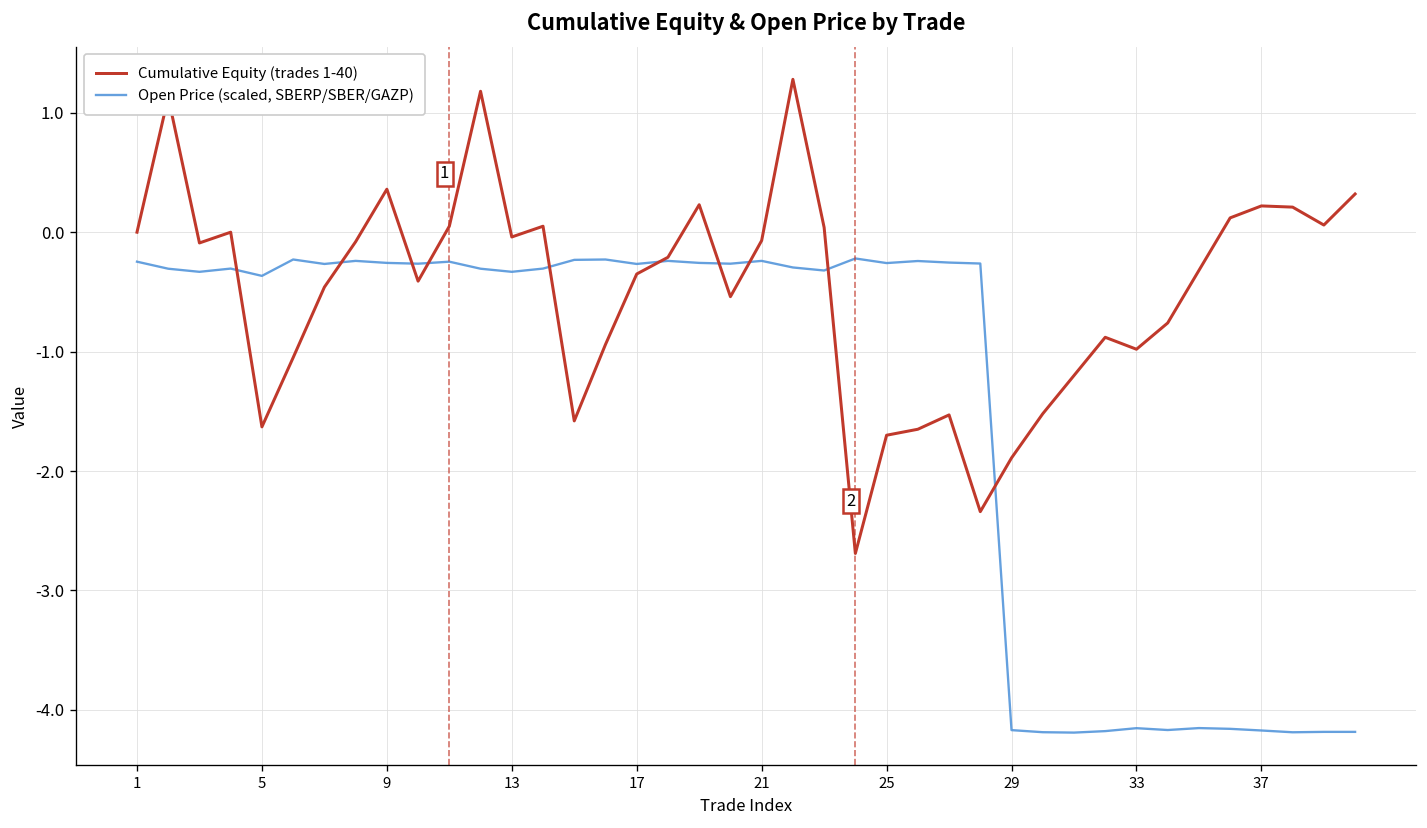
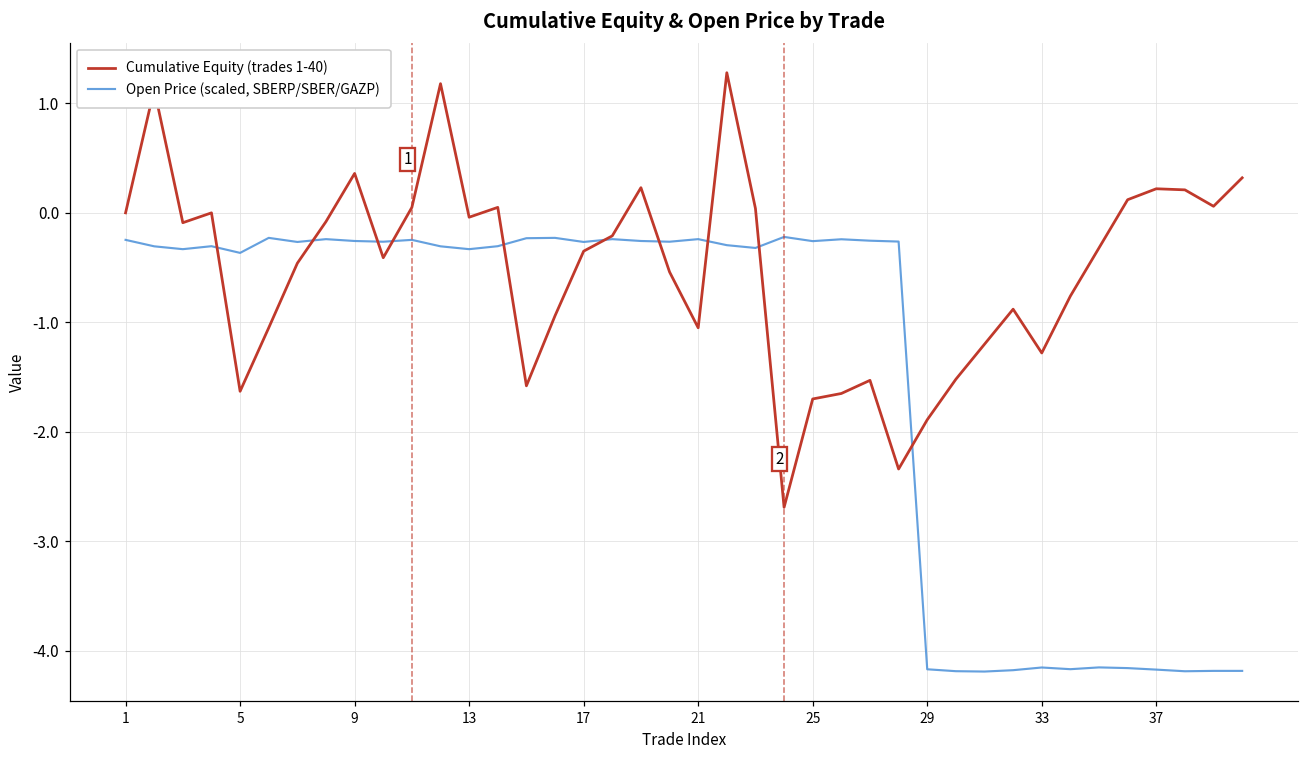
  {
    "Cumulative Equity (trades 1-40)": {
      "1": 0.0,
      "5": -1.6,
      "9": 0.4,
      "13": 0.0,
      "17": -0.4,
-     "21": -0.1,
+     "21": -1.1,
      "25": -1.7,
      "29": -1.9,
-     "33": -1.0,
+     "33": -1.3,
      "37": 0.2
    },
    "Open Price (scaled, SBERP/SBER/GAZP)": {
      "1": -0.2,
      "5": -0.4,
      "9": -0.3,
      "13": -0.3,
      "17": -0.3,
      "21": -0.2,
      "25": -0.3,
      "29": -4.2,
      "33": -4.2,
      "37": -4.2
    }
  }
